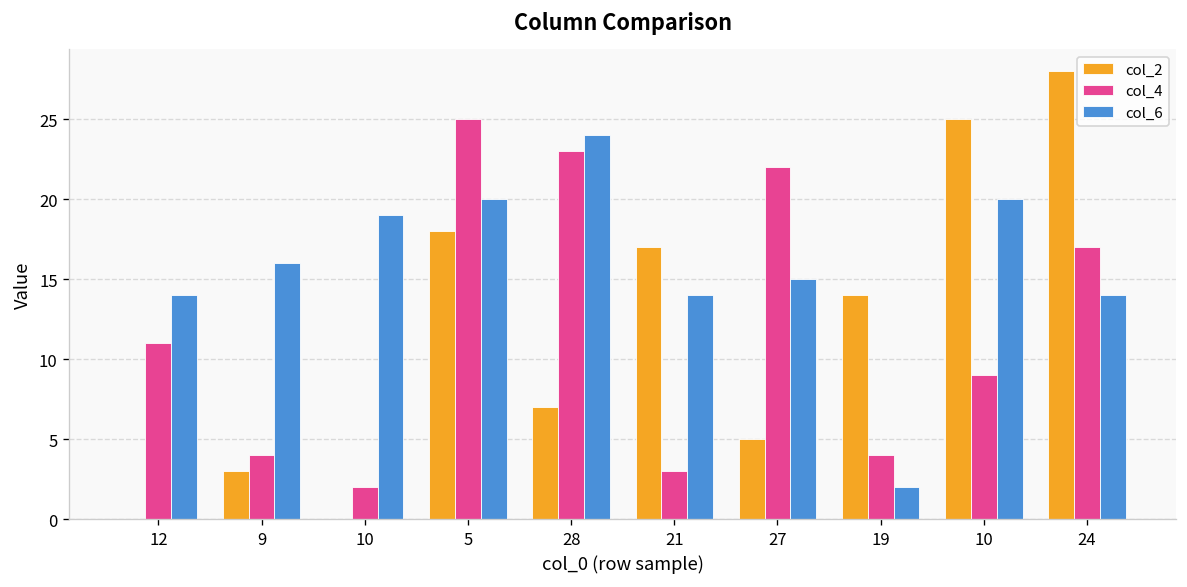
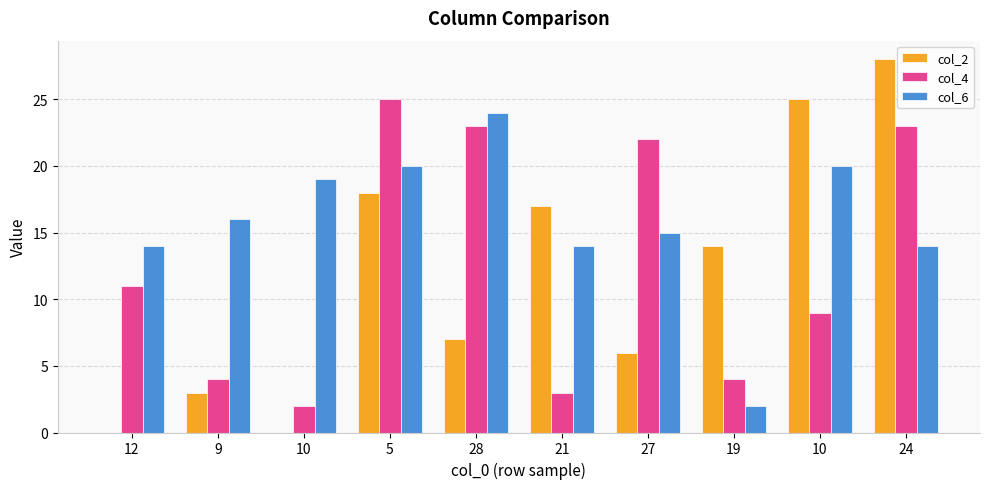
  {
    "col_2": {
      "12": 0,
      "9": 3,
      "5": 18,
      "28": 7,
      "21": 17,
-     "27": 5,
+     "27": 6,
      "19": 14,
      "24": 28
    },
    "col_4": {
      "12": 11,
      "9": 4,
      "5": 25,
      "28": 23,
      "21": 3,
      "27": 22,
      "19": 4,
-     "24": 17
+     "24": 23
    },
    "col_6": {
      "12": 14,
      "9": 16,
      "5": 20,
      "28": 24,
      "21": 14,
      "27": 15,
      "19": 2,
      "24": 14
    }
  }
